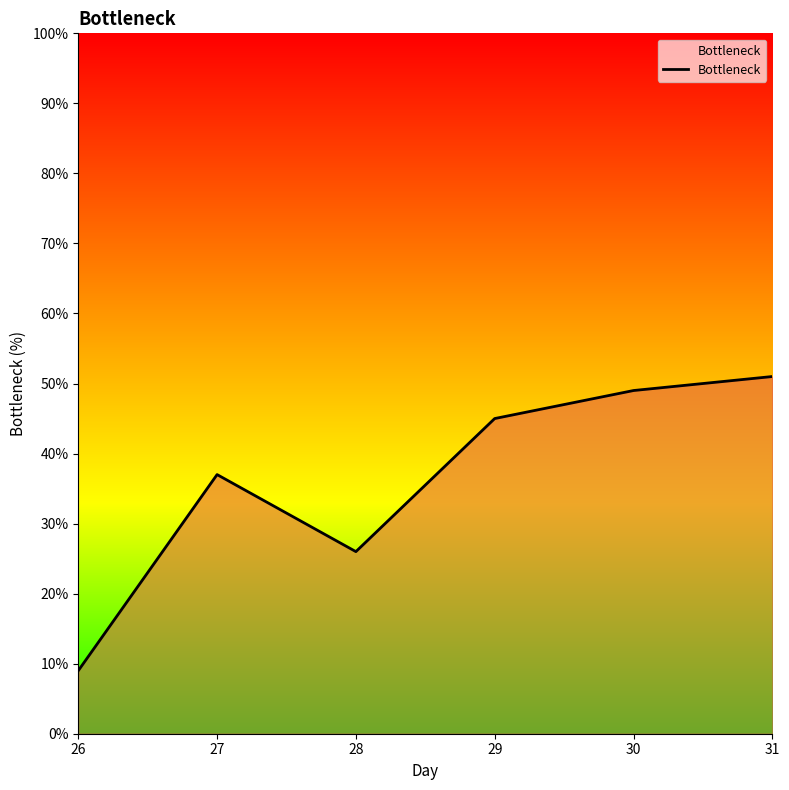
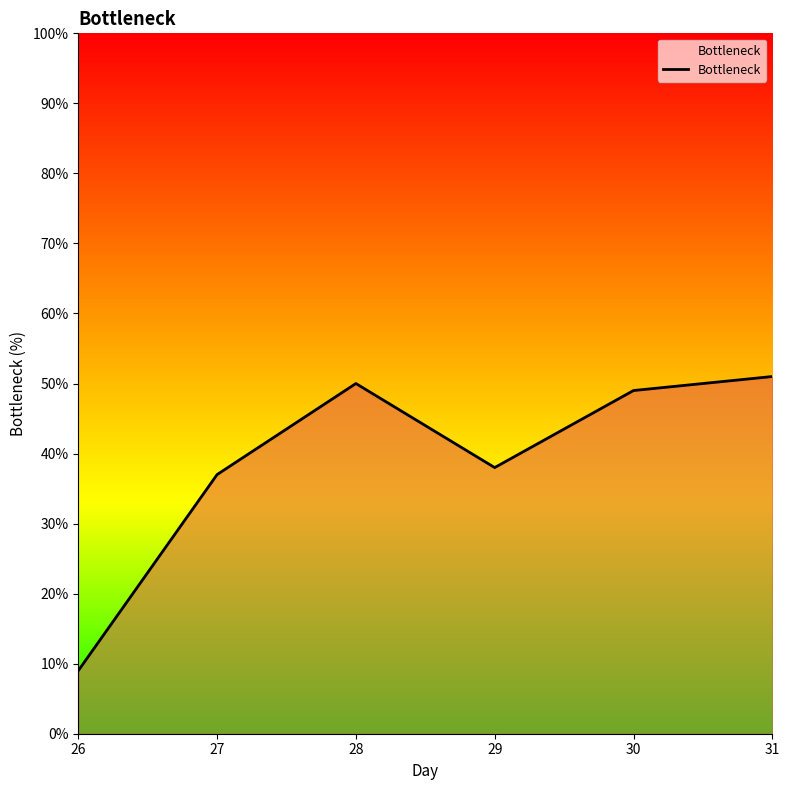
  {
    "26": "9%",
    "27": "37%",
-   "28": "26%",
-   "29": "45%",
+   "28": "50%",
+   "29": "38%",
    "30": "49%",
    "31": "51%"
  }
